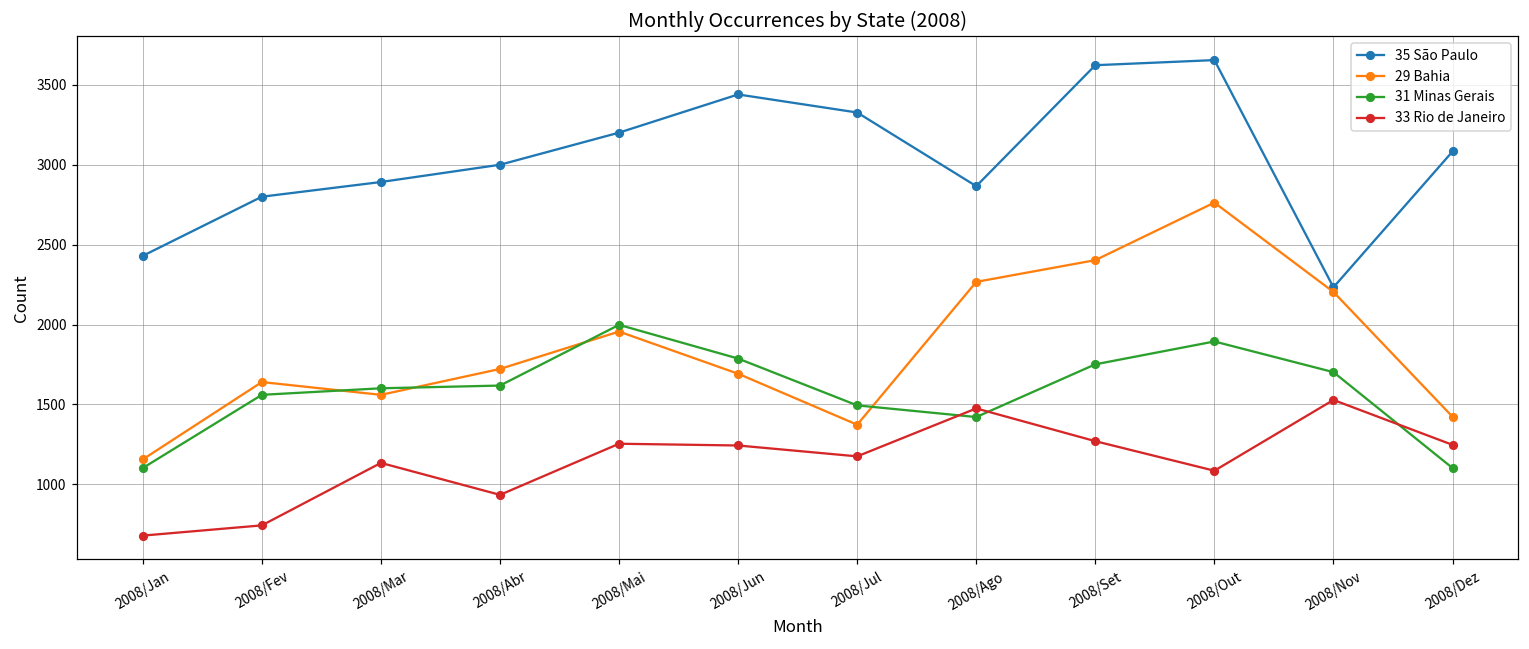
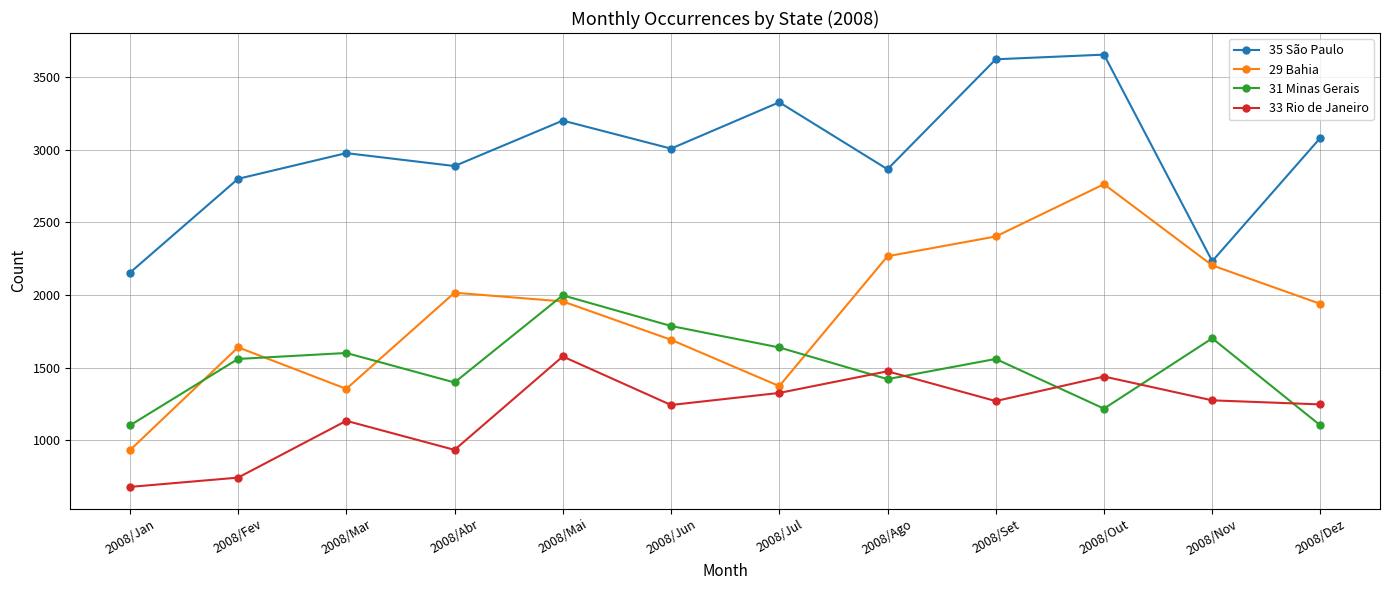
  {
    "35 São Paulo": {
-     "2008/Jan": 2430,
+     "2008/Jan": 2150,
      "2008/Fev": 2800,
-     "2008/Mar": 2890,
-     "2008/Abr": 3000,
+     "2008/Mar": 2980,
+     "2008/Abr": 2890,
      "2008/Mai": 3200,
-     "2008/Jun": 3440,
+     "2008/Jun": 3010,
      "2008/Jul": 3330,
      "2008/Ago": 2870,
      "2008/Set": 3620,
      "2008/Out": 3660,
      "2008/Nov": 2230,
      "2008/Dez": 3080
    },
    "29 Bahia": {
-     "2008/Jan": 1160,
+     "2008/Jan": 930,
      "2008/Fev": 1640,
-     "2008/Mar": 1560,
-     "2008/Abr": 1720,
+     "2008/Mar": 1350,
+     "2008/Abr": 2020,
      "2008/Mai": 1960,
      "2008/Jun": 1690,
      "2008/Jul": 1370,
      "2008/Ago": 2270,
      "2008/Set": 2400,
      "2008/Out": 2760,
      "2008/Nov": 2200,
-     "2008/Dez": 1420
+     "2008/Dez": 1940
    },
    "31 Minas Gerais": {
      "2008/Jan": 1100,
      "2008/Fev": 1560,
      "2008/Mar": 1600,
-     "2008/Abr": 1620,
+     "2008/Abr": 1400,
      "2008/Mai": 2000,
      "2008/Jun": 1790,
-     "2008/Jul": 1490,
+     "2008/Jul": 1640,
      "2008/Ago": 1420,
-     "2008/Set": 1750,
-     "2008/Out": 1890,
+     "2008/Set": 1560,
+     "2008/Out": 1220,
      "2008/Nov": 1700,
      "2008/Dez": 1100
    },
    "33 Rio de Janeiro": {
      "2008/Jan": 680,
      "2008/Fev": 740,
      "2008/Mar": 1130,
      "2008/Abr": 930,
-     "2008/Mai": 1250,
+     "2008/Mai": 1580,
      "2008/Jun": 1240,
-     "2008/Jul": 1180,
+     "2008/Jul": 1330,
      "2008/Ago": 1480,
      "2008/Set": 1270,
-     "2008/Out": 1090,
-     "2008/Nov": 1530,
+     "2008/Out": 1440,
+     "2008/Nov": 1280,
      "2008/Dez": 1250
    }
  }
